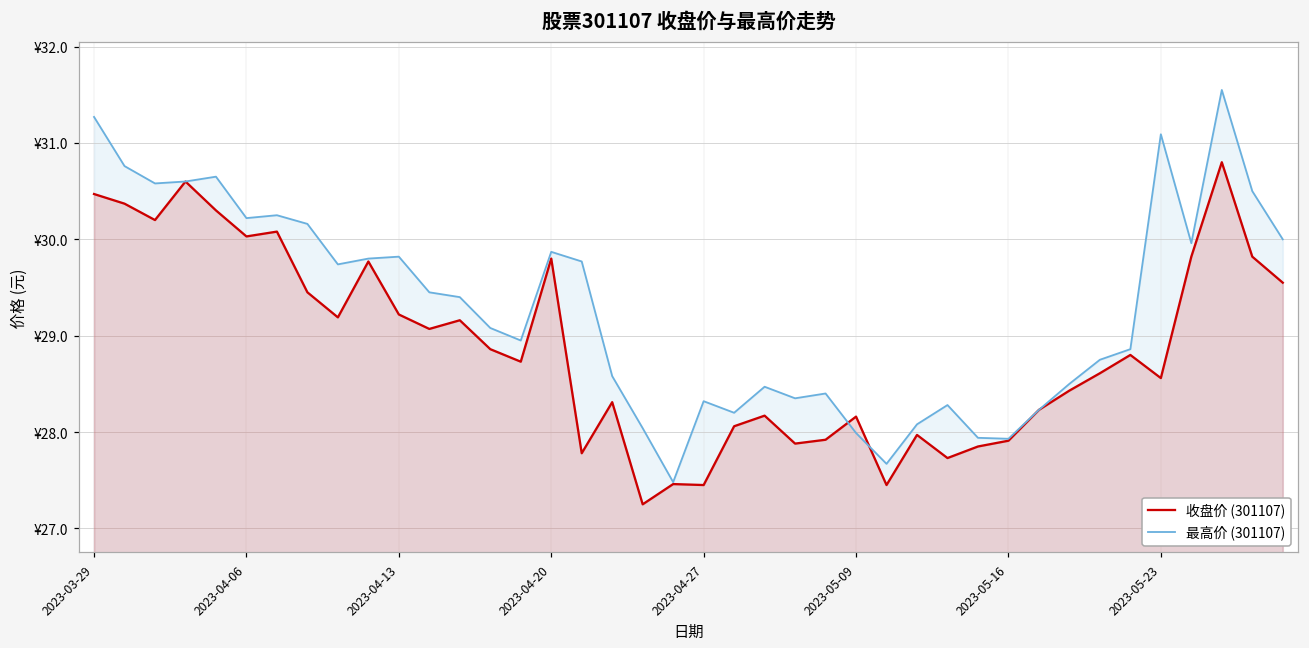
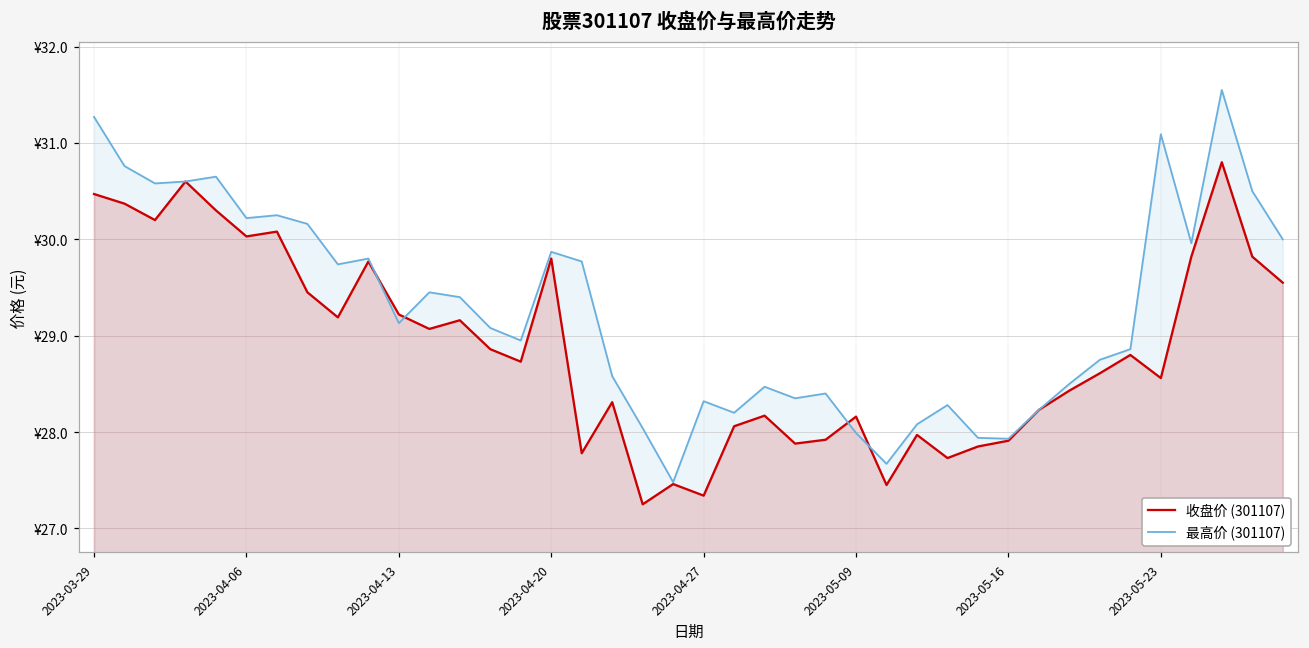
  {
    "收盘价 (301107)": {
      "2023-03-29": "¥30.5",
      "2023-04-06": "¥30.0",
      "2023-04-13": "¥29.2",
      "2023-04-20": "¥29.8",
-     "2023-04-27": "¥27.5",
+     "2023-04-27": "¥27.3",
      "2023-05-09": "¥28.2",
      "2023-05-23": "¥28.6"
    },
    "最高价 (301107)": {
      "2023-03-29": "¥31.3",
      "2023-04-06": "¥30.2",
-     "2023-04-13": "¥29.8",
+     "2023-04-13": "¥29.1",
      "2023-04-20": "¥29.9",
      "2023-04-27": "¥28.3",
      "2023-05-09": "¥28.0",
      "2023-05-23": "¥31.1"
    }
  }
